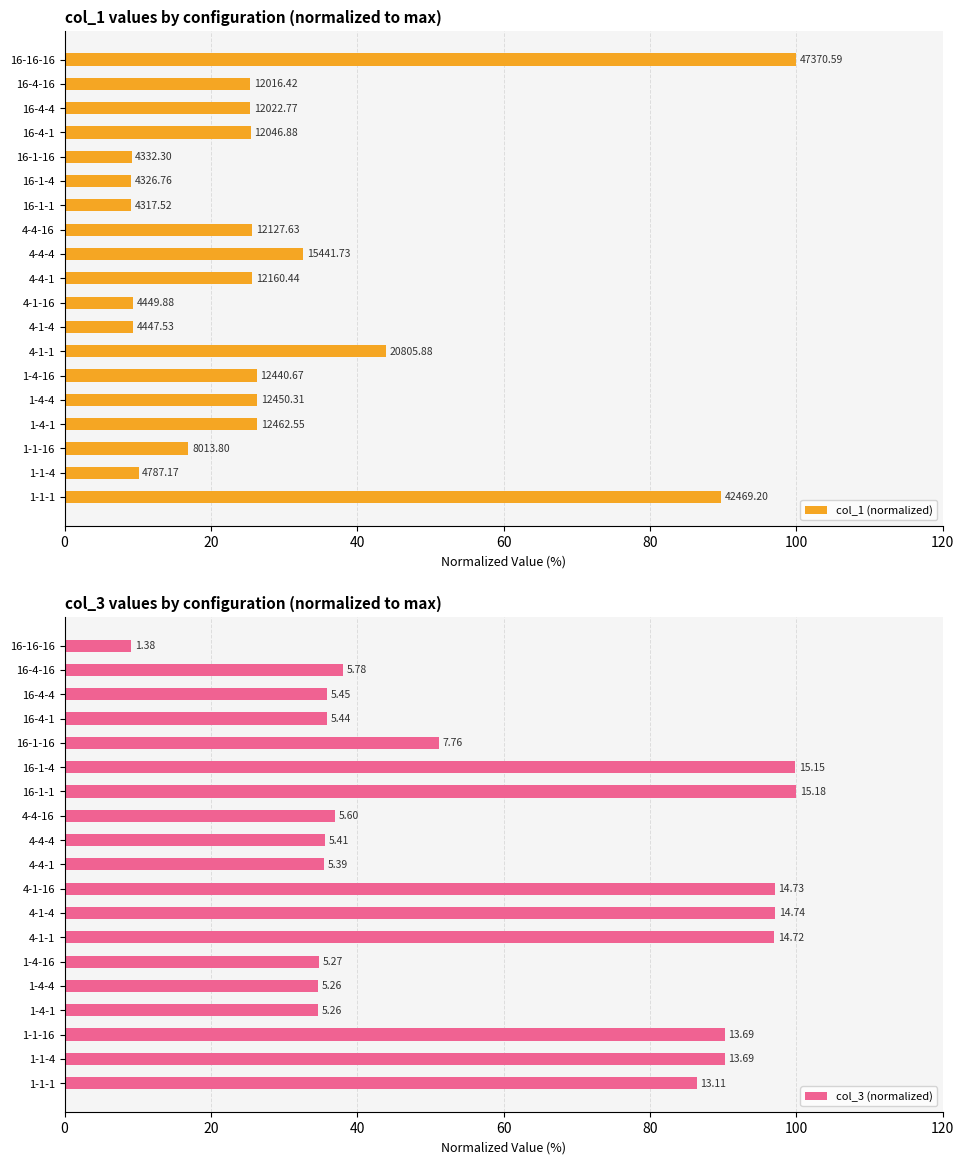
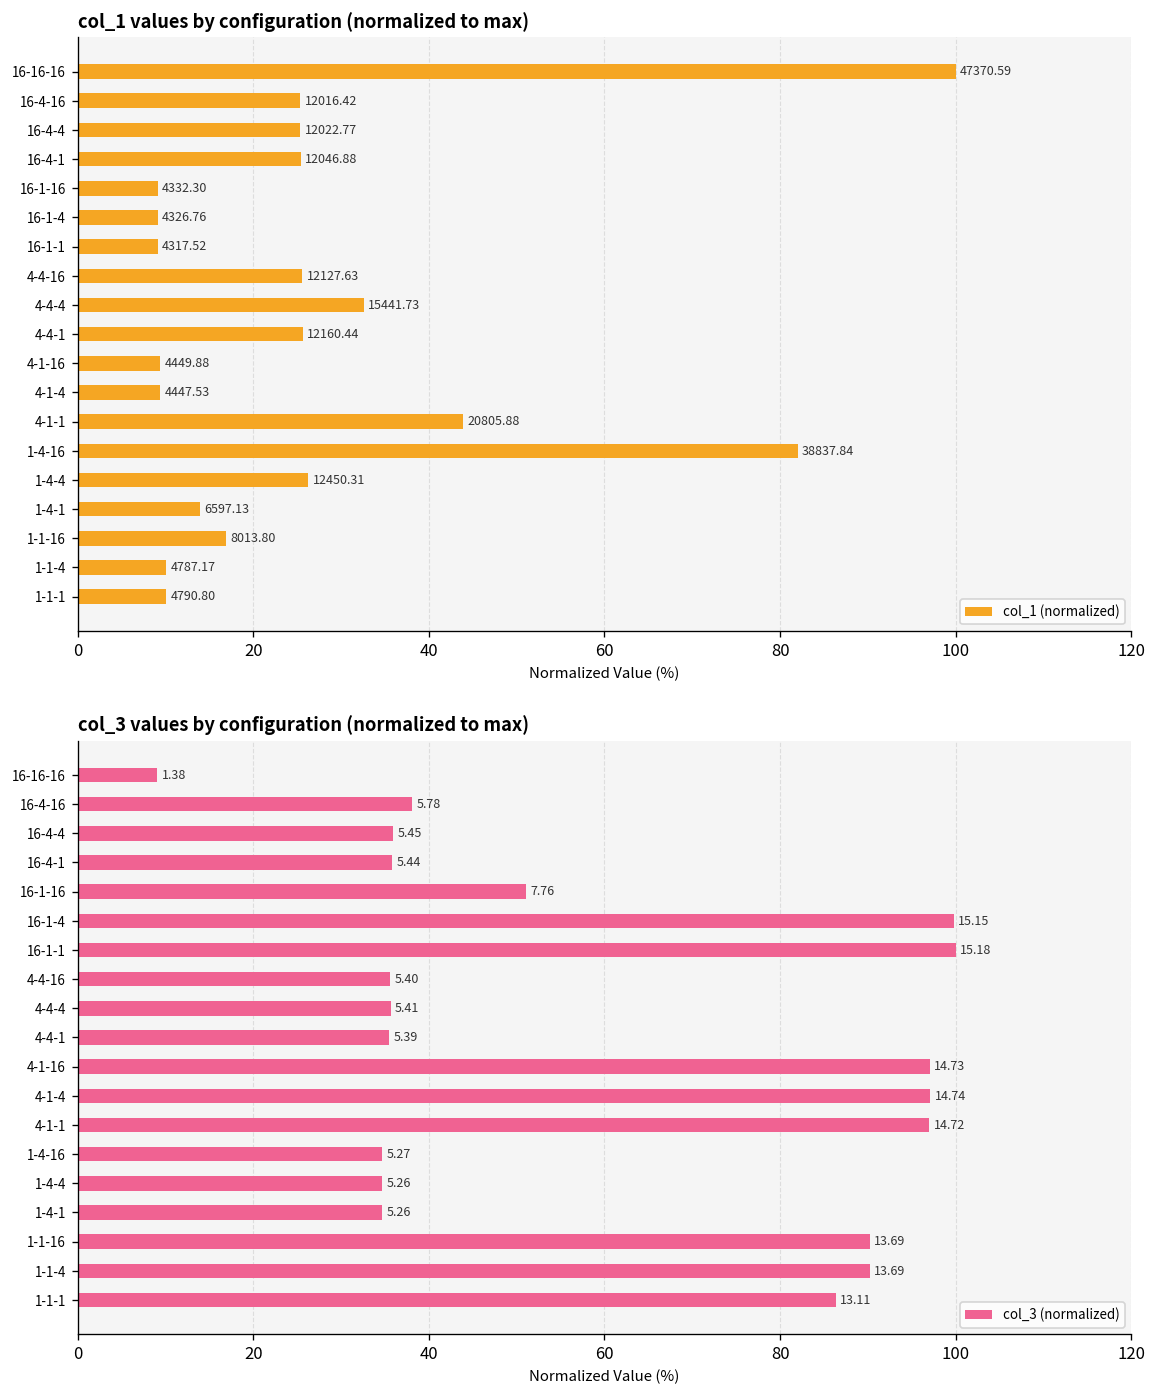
  {
    "col_1 values by configuration (normalized to max)": {
-     "1-4-16": 12440.67,
-     "1-4-1": 12462.55,
-     "1-1-1": 42469.20
+     "1-4-16": 38837.84,
+     "1-4-1": 6597.13,
+     "1-1-1": 4790.80
    },
    "col_3 values by configuration (normalized to max)": {
-     "4-4-16": 5.60
+     "4-4-16": 5.40
    }
  }
